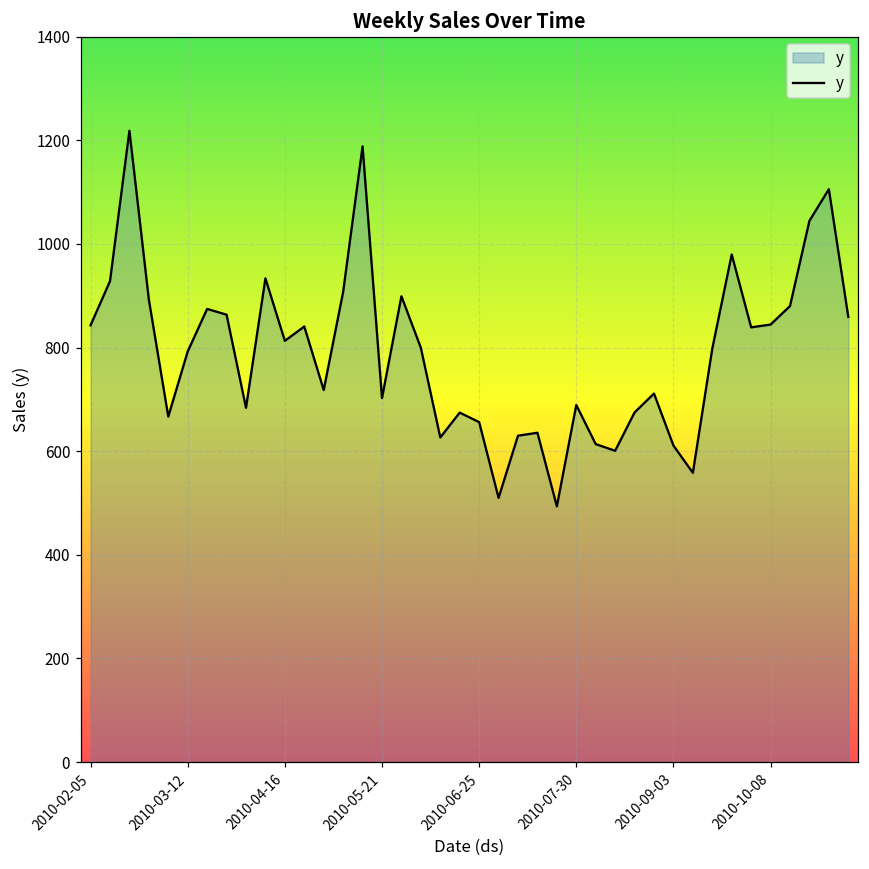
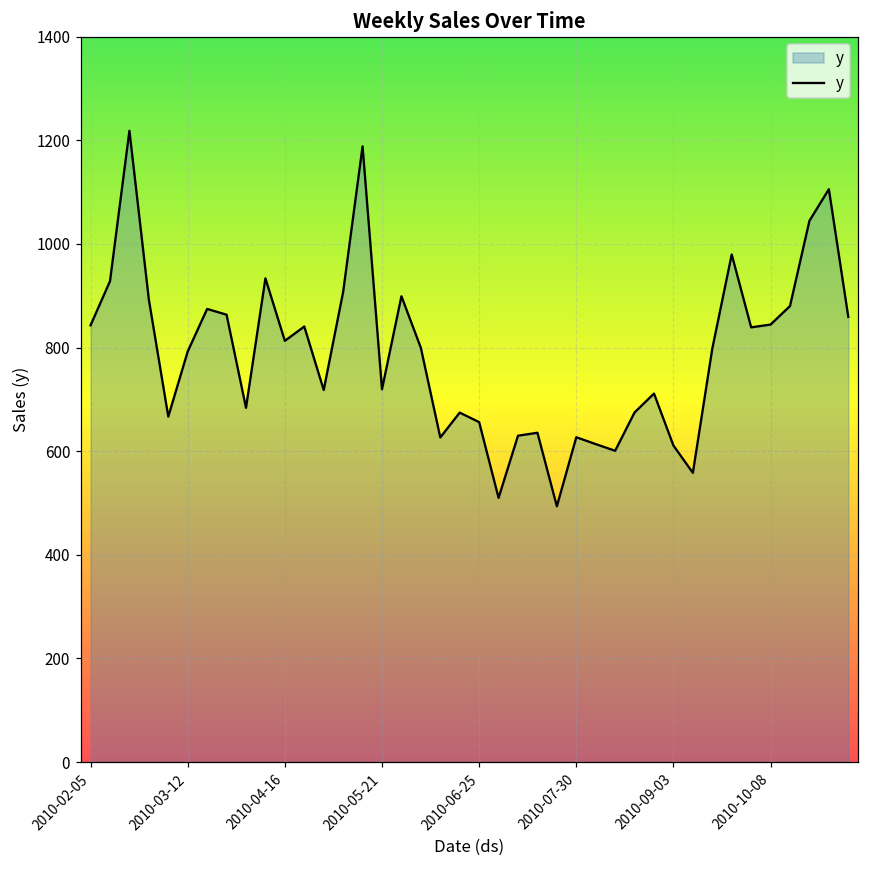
  {
    "2010-02-05": 840,
    "2010-03-12": 790,
    "2010-04-16": 810,
-   "2010-05-21": 700,
+   "2010-05-21": 720,
    "2010-06-25": 660,
-   "2010-07-30": 690,
+   "2010-07-30": 630,
    "2010-09-03": 610,
    "2010-10-08": 840
  }
